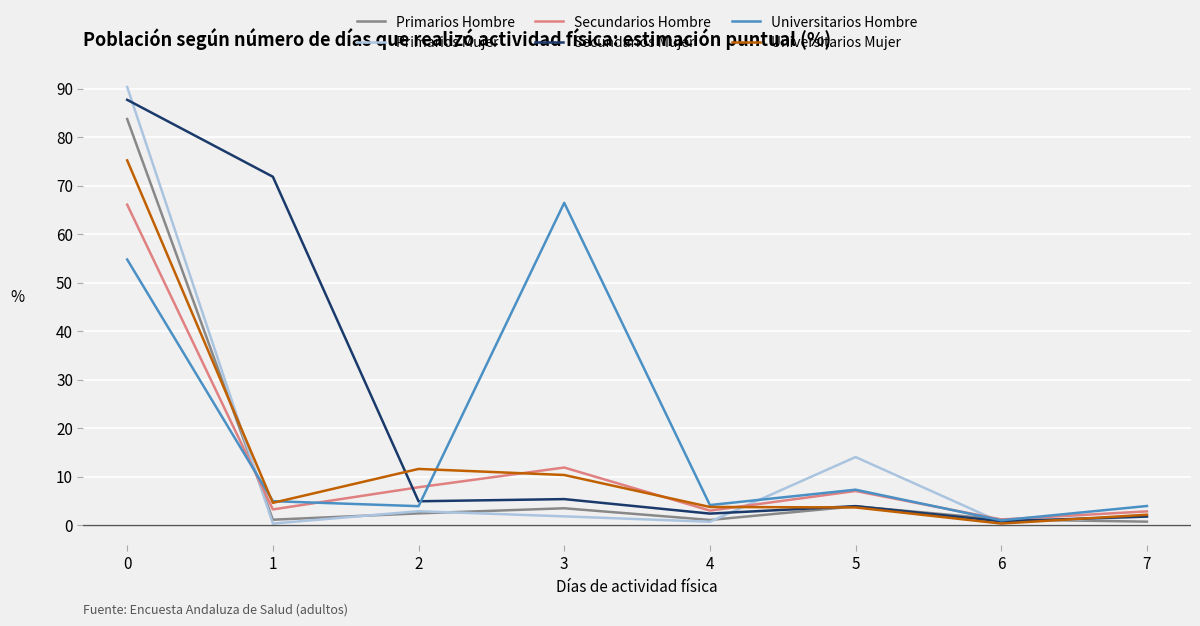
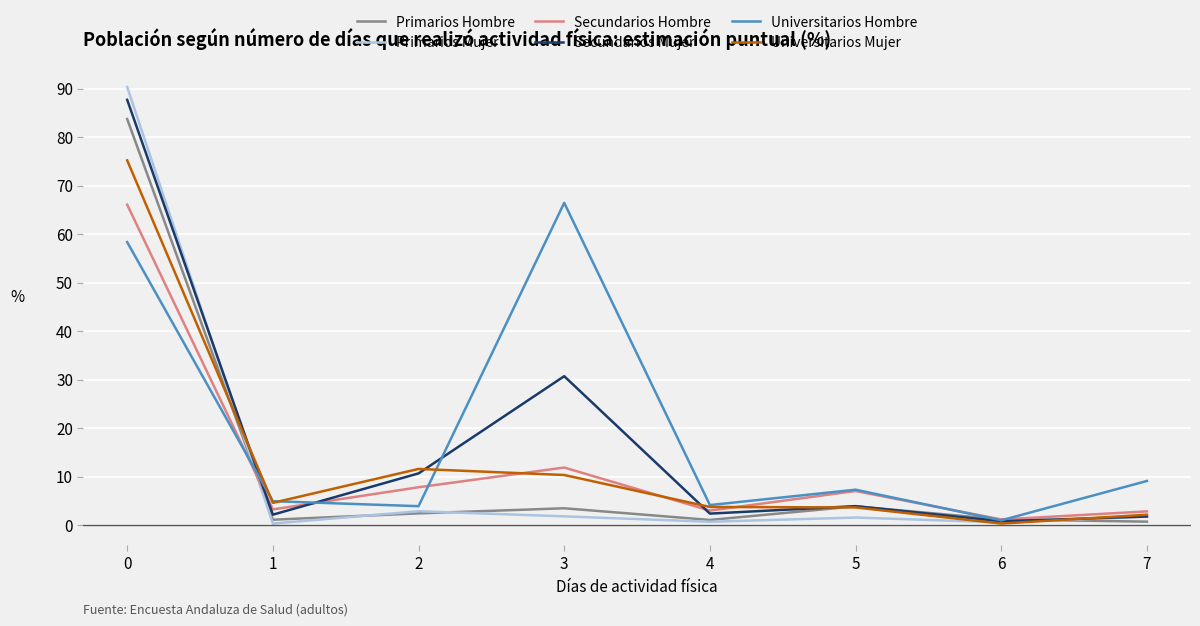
  {
    "Primarios Hombre": {
      "0": 84,
      "1": 1,
      "3": 3,
      "7": 1
    },
    "Primarios Mujer": {
      "0": 90,
      "1": 0,
      "3": 2,
-     "5": 14
+     "5": 2
    },
    "Secundarios Hombre": {
      "0": 66,
      "1": 3,
      "2": 8,
      "3": 12,
      "4": 3,
      "7": 3
    },
    "Secundarios Mujer": {
      "0": 88,
-     "1": 72,
-     "2": 5,
-     "3": 5,
+     "1": 2,
+     "2": 11,
+     "3": 31,
      "4": 2
    },
    "Universitarios Hombre": {
-     "0": 55,
+     "0": 58,
      "2": 4,
      "3": 66,
-     "7": 4
+     "7": 9
    },
    "Universitarios Mujer": {
      "0": 75,
      "2": 12,
      "3": 10
    }
  }
